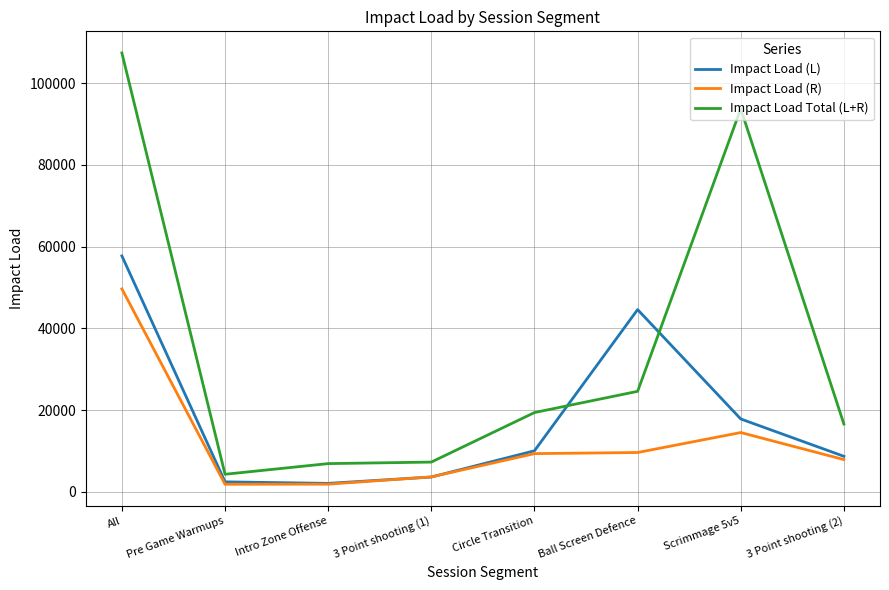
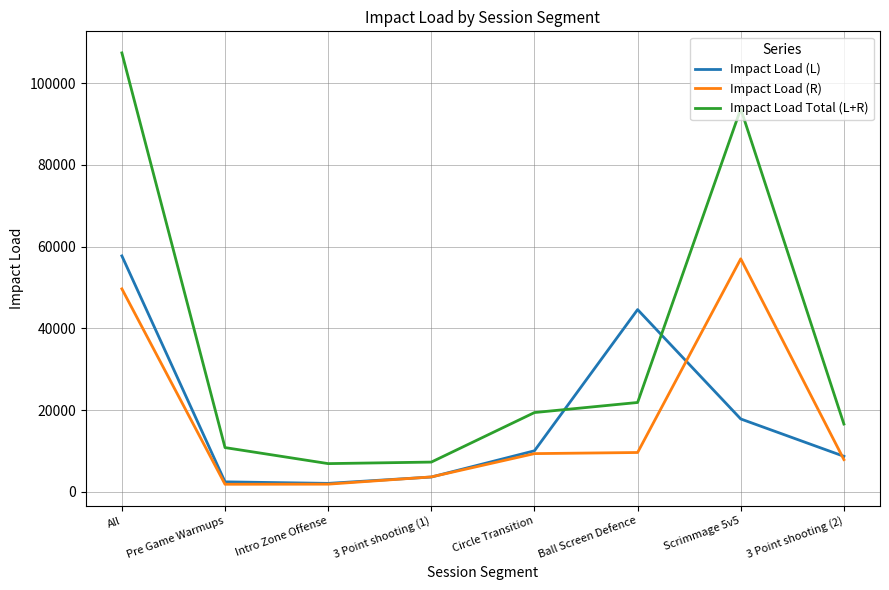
  {
    "Impact Load (L)": {
      "All": 58000,
      "Circle Transition": 10000,
      "Ball Screen Defence": 45000,
      "Scrimmage 5v5": 18000,
      "3 Point shooting (2)": 9000
    },
    "Impact Load (R)": {
      "All": 50000,
      "Circle Transition": 9000,
      "Ball Screen Defence": 10000,
-     "Scrimmage 5v5": 15000,
+     "Scrimmage 5v5": 57000,
      "3 Point shooting (2)": 8000
    },
    "Impact Load Total (L+R)": {
      "All": 107000,
-     "Pre Game Warmups": 4000,
+     "Pre Game Warmups": 11000,
      "Intro Zone Offense": 7000,
      "3 Point shooting (1)": 7000,
      "Circle Transition": 19000,
-     "Ball Screen Defence": 25000,
+     "Ball Screen Defence": 22000,
      "3 Point shooting (2)": 17000
    }
  }
